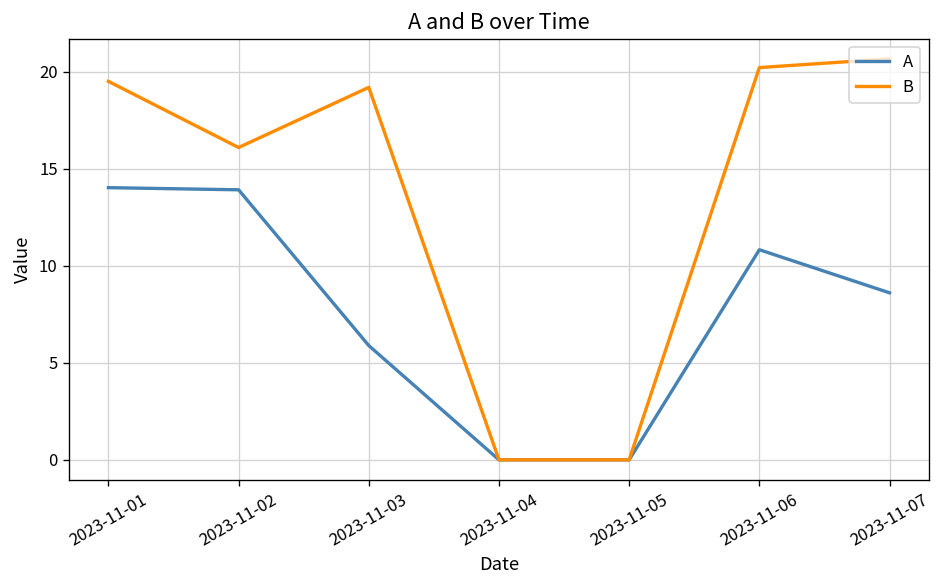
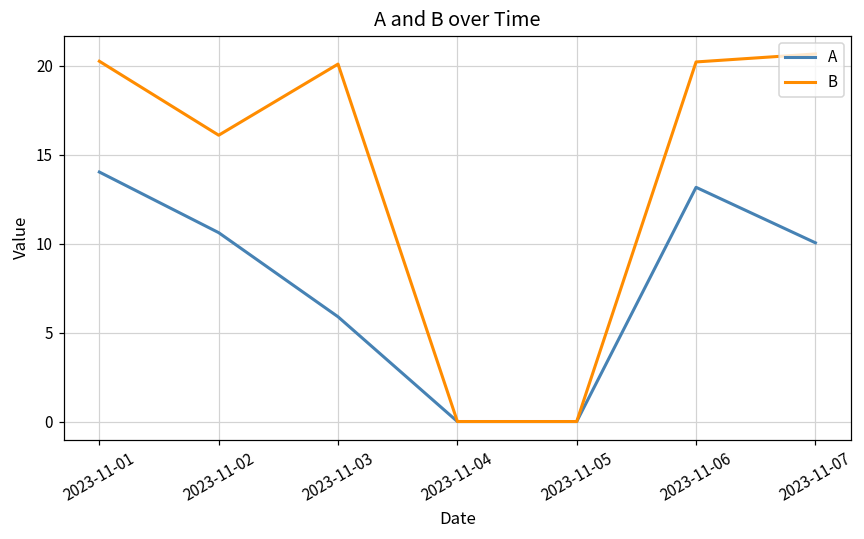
  {
    "A": {
      "2023-11-01": 14.0,
-     "2023-11-02": 13.9,
+     "2023-11-02": 10.6,
      "2023-11-03": 5.9,
-     "2023-11-06": 10.8,
-     "2023-11-07": 8.6
+     "2023-11-06": 13.2,
+     "2023-11-07": 10.1
    },
    "B": {
-     "2023-11-01": 19.5,
+     "2023-11-01": 20.3,
      "2023-11-02": 16.1,
-     "2023-11-03": 19.2,
+     "2023-11-03": 20.1,
      "2023-11-06": 20.2
    }
  }
